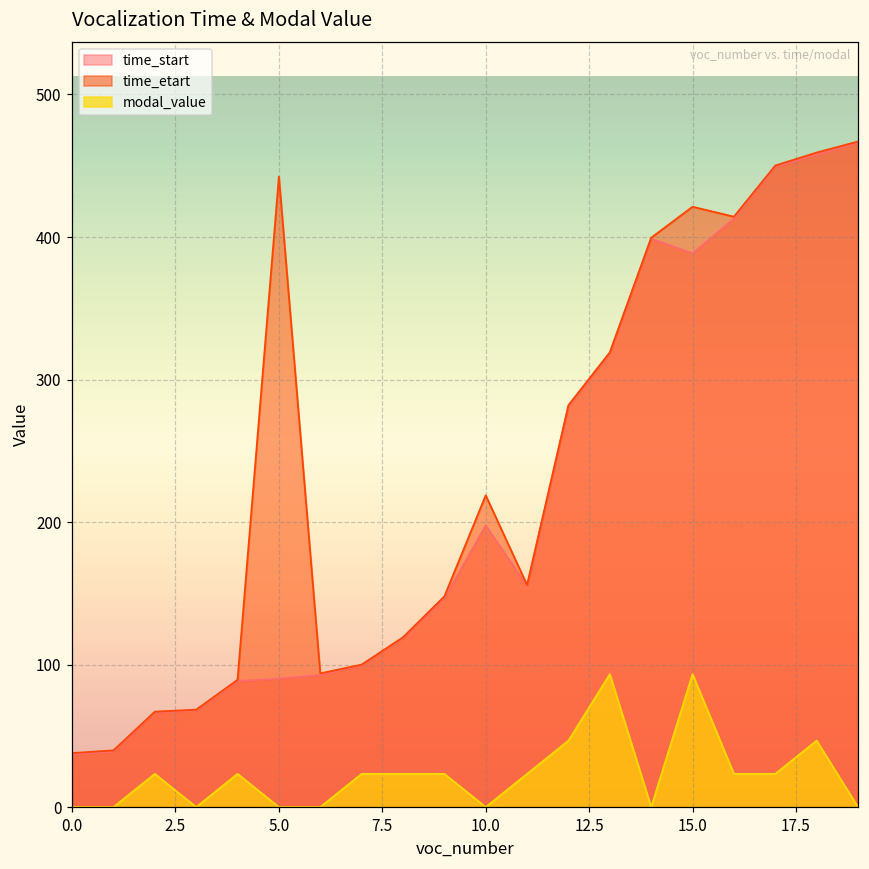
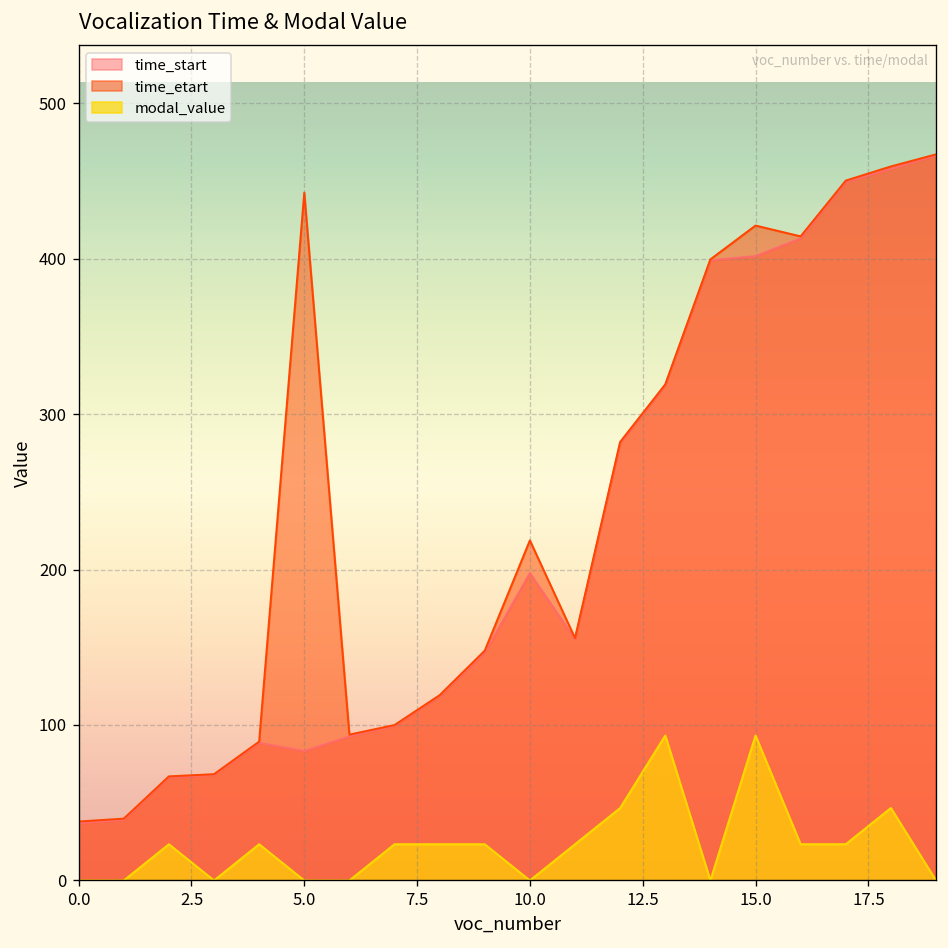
  {
    "time_start": {
-     "5.0": 90,
+     "5.0": 83,
      "10.0": 198,
-     "15.0": 389
+     "15.0": 402
    },
    "time_etart": {
      "5.0": 442,
      "10.0": 219,
      "15.0": 421
    },
    "modal_value": {
      "0.0": 0,
      "5.0": 0,
      "10.0": 0,
      "15.0": 93
    }
  }
